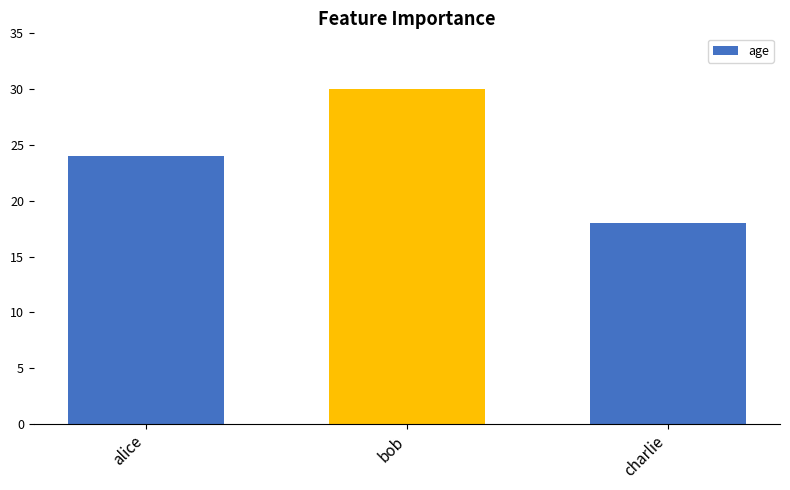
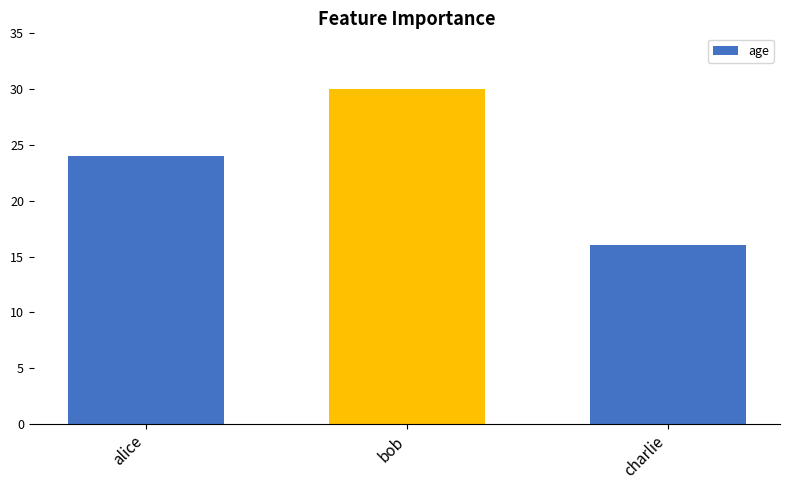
  {
    "alice": 24,
    "bob": 30,
-   "charlie": 18
+   "charlie": 16
  }
